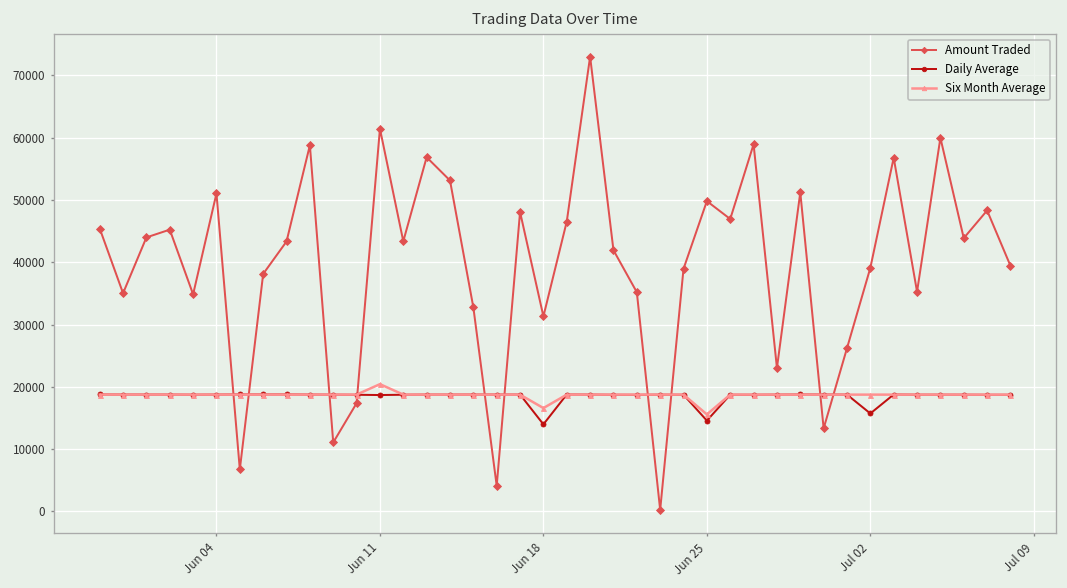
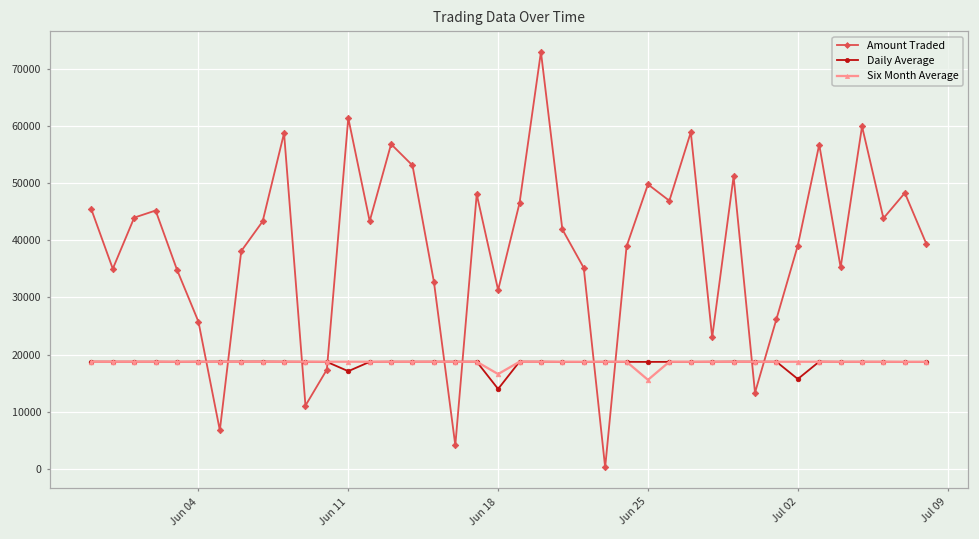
  {
    "Amount Traded": {
-     "Jun 04": 51000,
+     "Jun 04": 26000,
      "Jun 11": 61000,
      "Jun 18": 31000,
      "Jun 25": 50000,
      "Jul 02": 39000
    },
    "Daily Average": {
-     "Jun 11": 19000,
+     "Jun 11": 17000,
      "Jun 18": 14000,
-     "Jun 25": 15000,
+     "Jun 25": 19000,
      "Jul 02": 16000
    },
    "Six Month Average": {
-     "Jun 11": 20000,
+     "Jun 11": 19000,
      "Jun 18": 17000,
      "Jun 25": 16000,
      "Jul 02": 19000
    }
  }
